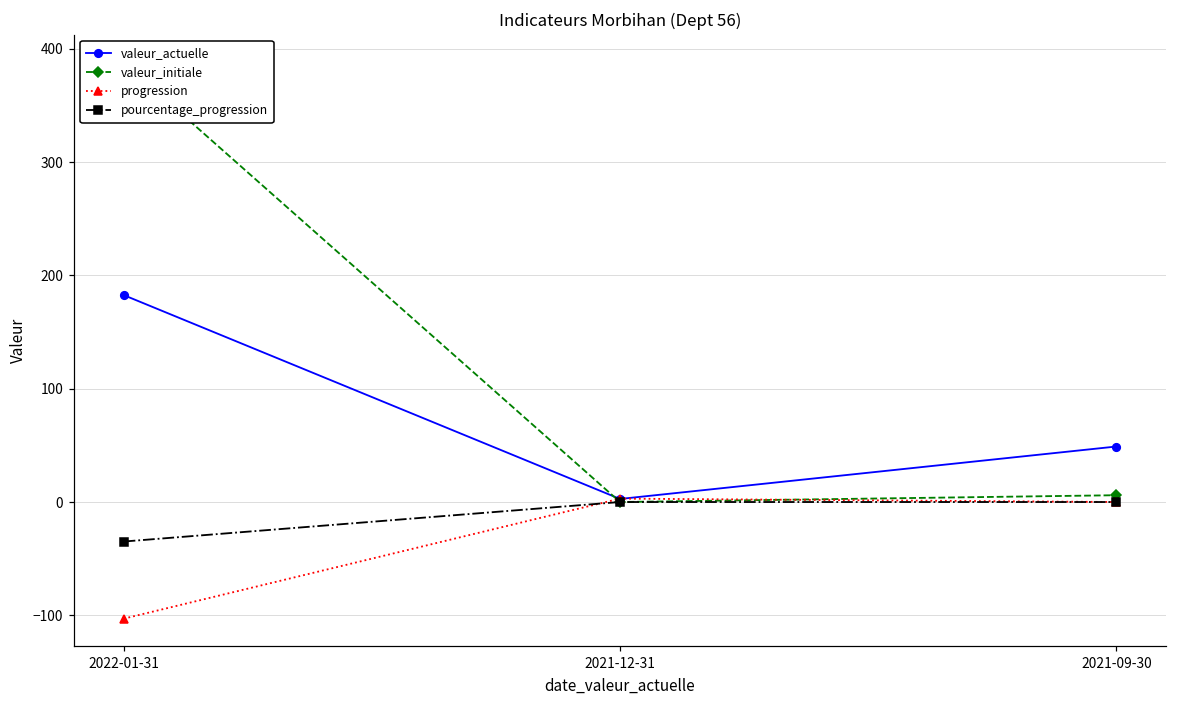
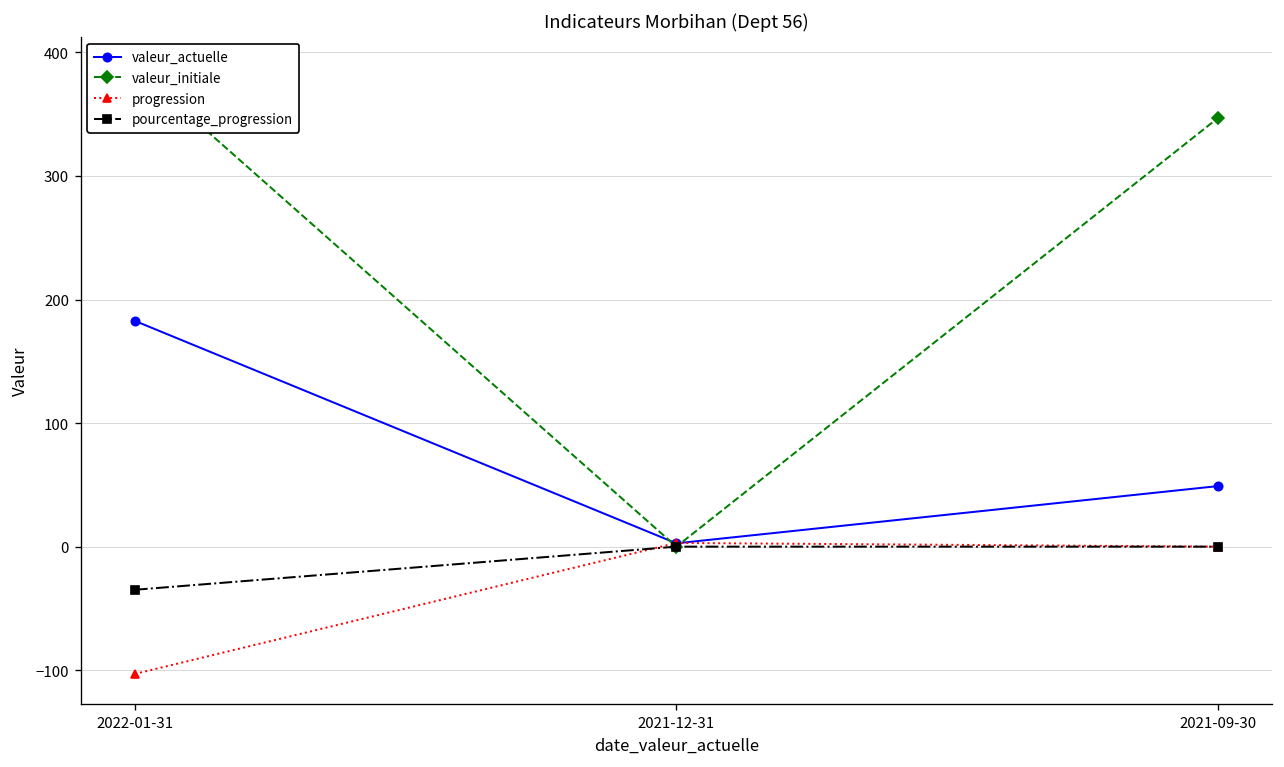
  {
    "valeur_actuelle": {
      "2022-01-31": 183,
      "2021-09-30": 49
    },
    "valeur_initiale": {
-     "2021-09-30": 6
+     "2021-09-30": 347
    },
    "progression": {
      "2022-01-31": -103
    },
    "pourcentage_progression": {
      "2022-01-31": -35
    }
  }
